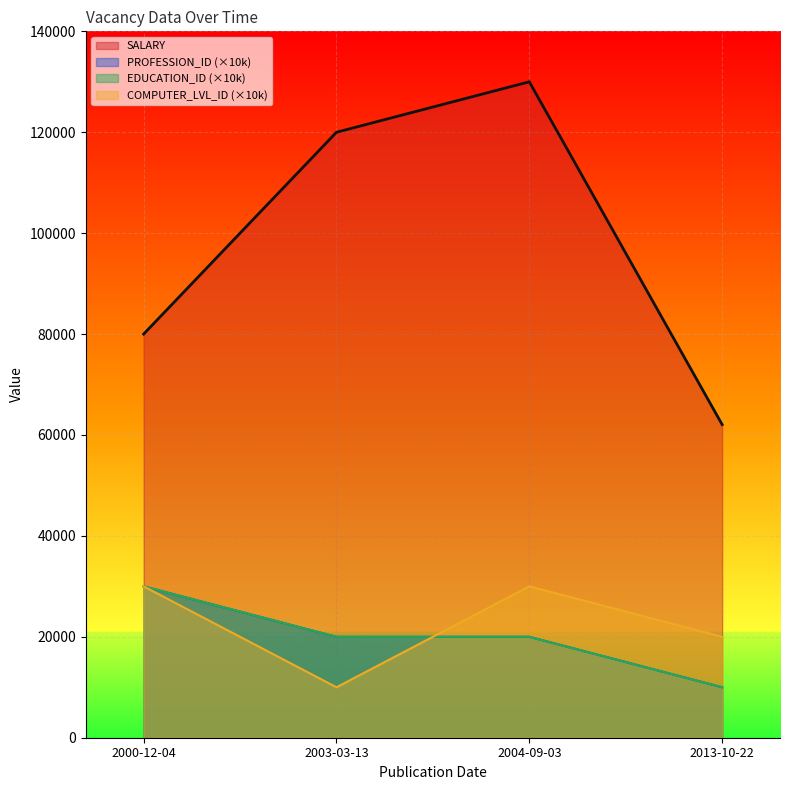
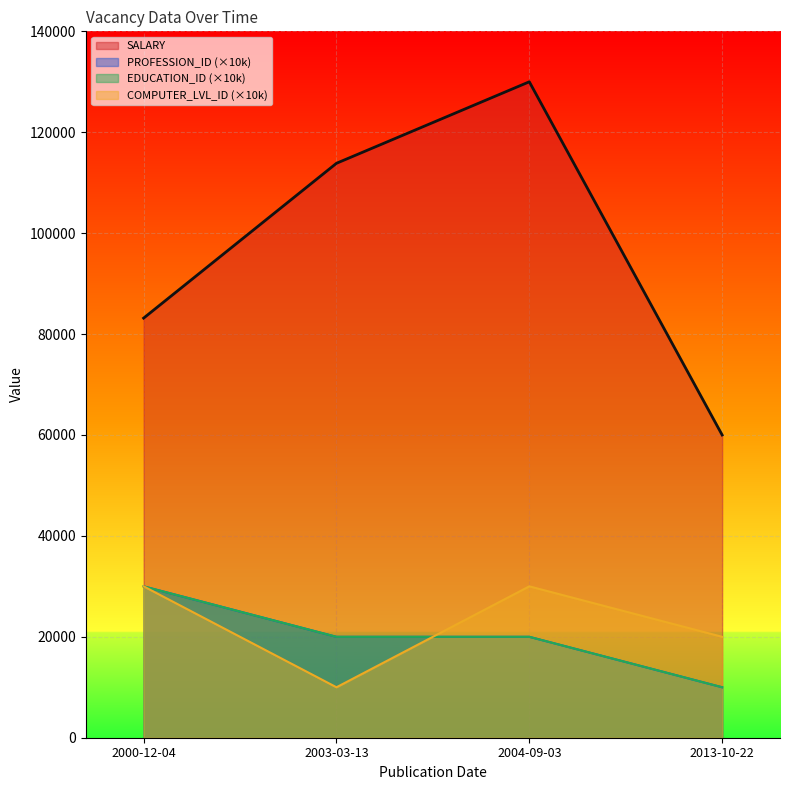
  {
    "SALARY": {
-     "2000-12-04": 80000,
-     "2003-03-13": 120000,
+     "2000-12-04": 83000,
+     "2003-03-13": 114000,
      "2004-09-03": 130000,
-     "2013-10-22": 62000
+     "2013-10-22": 60000
    },
    "EDUCATION_ID (×10k)": {
      "2003-03-13": 20000,
      "2004-09-03": 20000,
      "2013-10-22": 10000
    },
    "COMPUTER_LVL_ID (×10k)": {
      "2003-03-13": 10000,
      "2004-09-03": 30000,
      "2013-10-22": 20000
    }
  }
